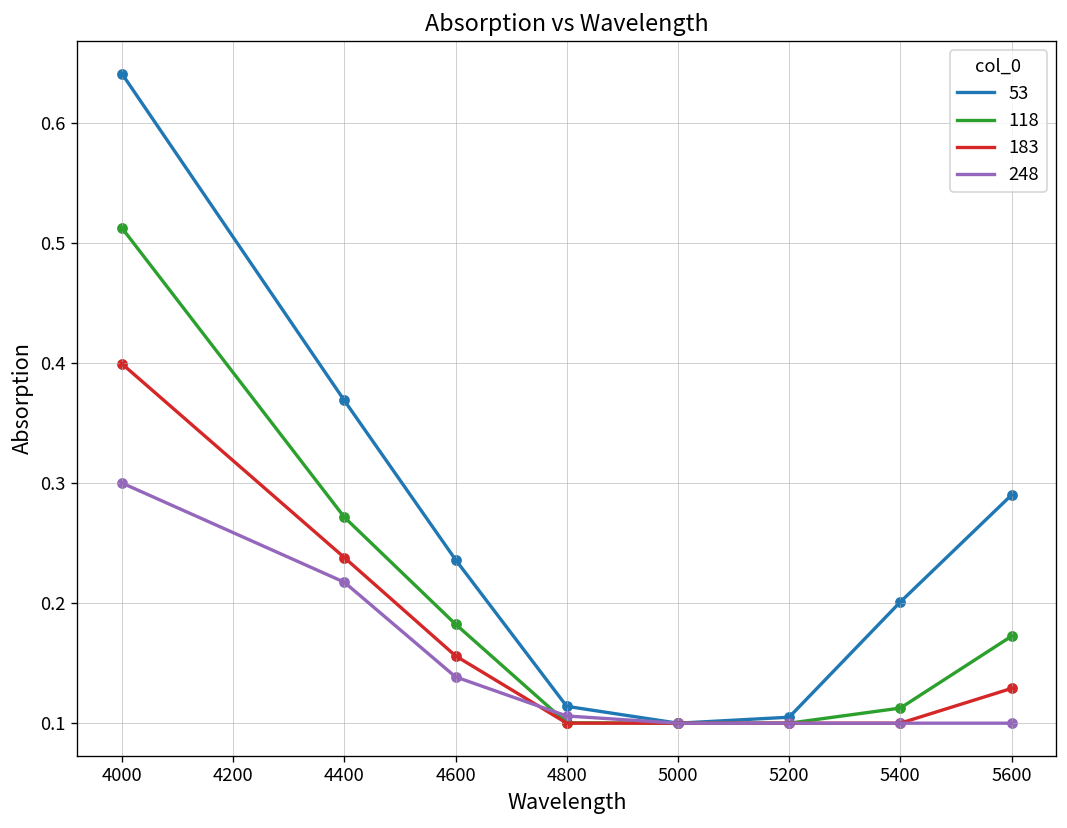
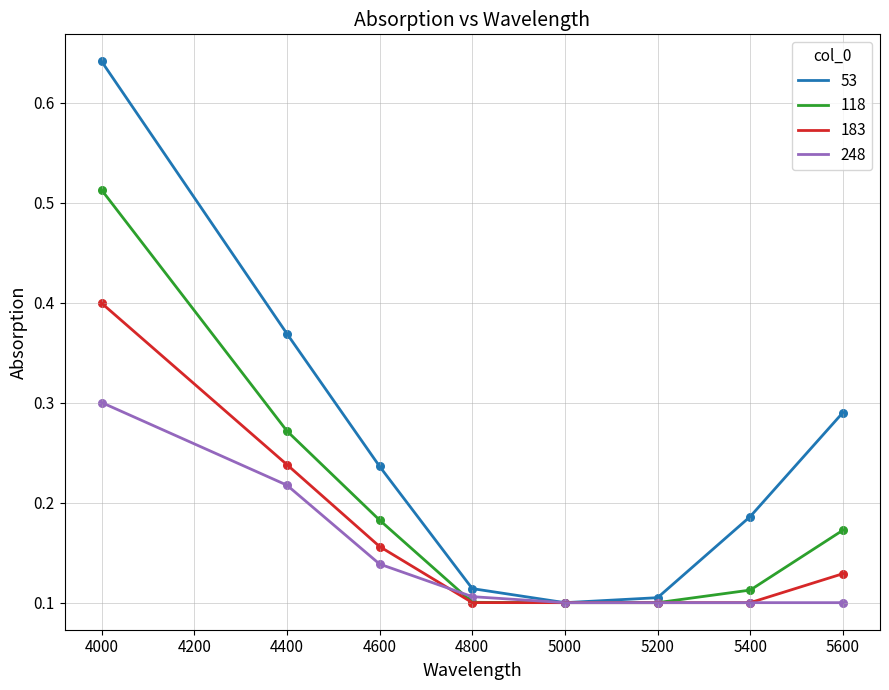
  {
    "53": {
      "4000": 0.64,
      "4400": 0.37,
      "4600": 0.24,
      "4800": 0.11,
      "5200": 0.10,
-     "5400": 0.20,
+     "5400": 0.19,
      "5600": 0.29
    },
    "118": {
      "4000": 0.51,
      "4400": 0.27,
      "4600": 0.18,
      "5400": 0.11,
      "5600": 0.17
    },
    "183": {
      "4000": 0.40,
      "4400": 0.24,
      "4600": 0.16,
      "5600": 0.13
    },
    "248": {
      "4000": 0.30,
      "4400": 0.22,
      "4600": 0.14,
      "4800": 0.11,
      "5600": 0.10
    }
  }
